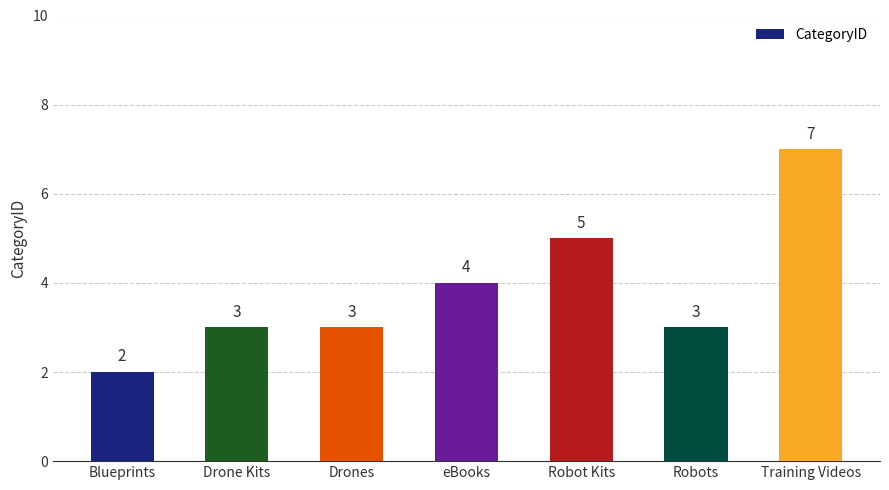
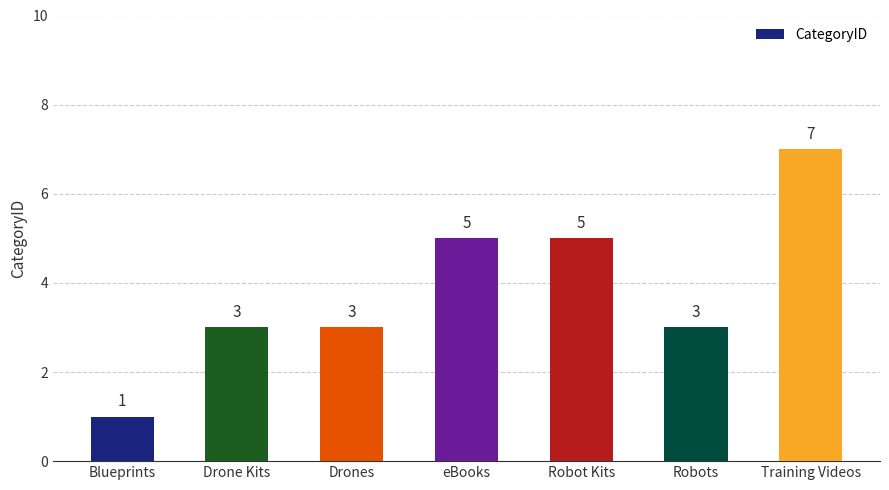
  {
-   "Blueprints": 2,
+   "Blueprints": 1,
    "Drone Kits": 3,
    "Drones": 3,
-   "eBooks": 4,
+   "eBooks": 5,
    "Robot Kits": 5,
    "Robots": 3,
    "Training Videos": 7
  }
